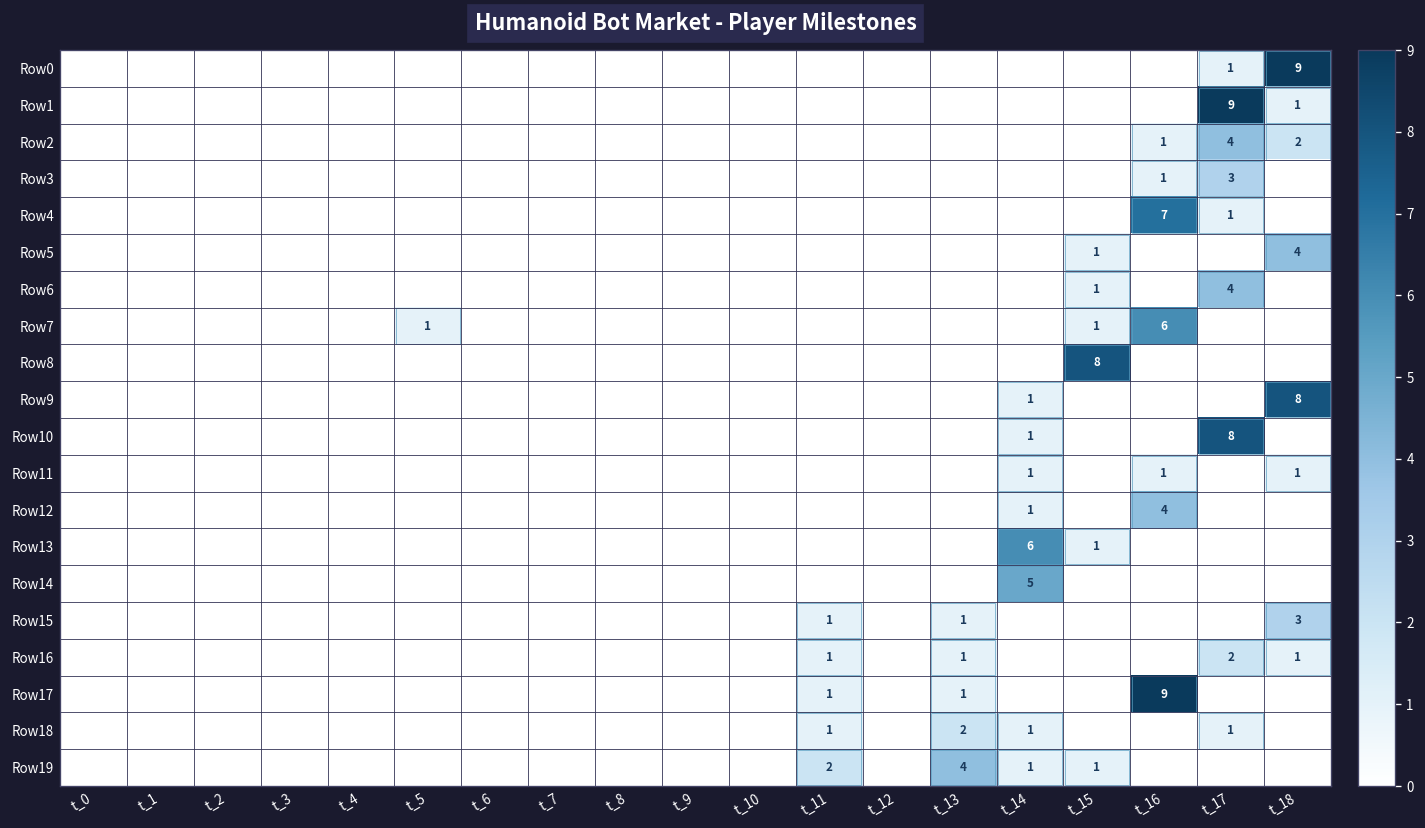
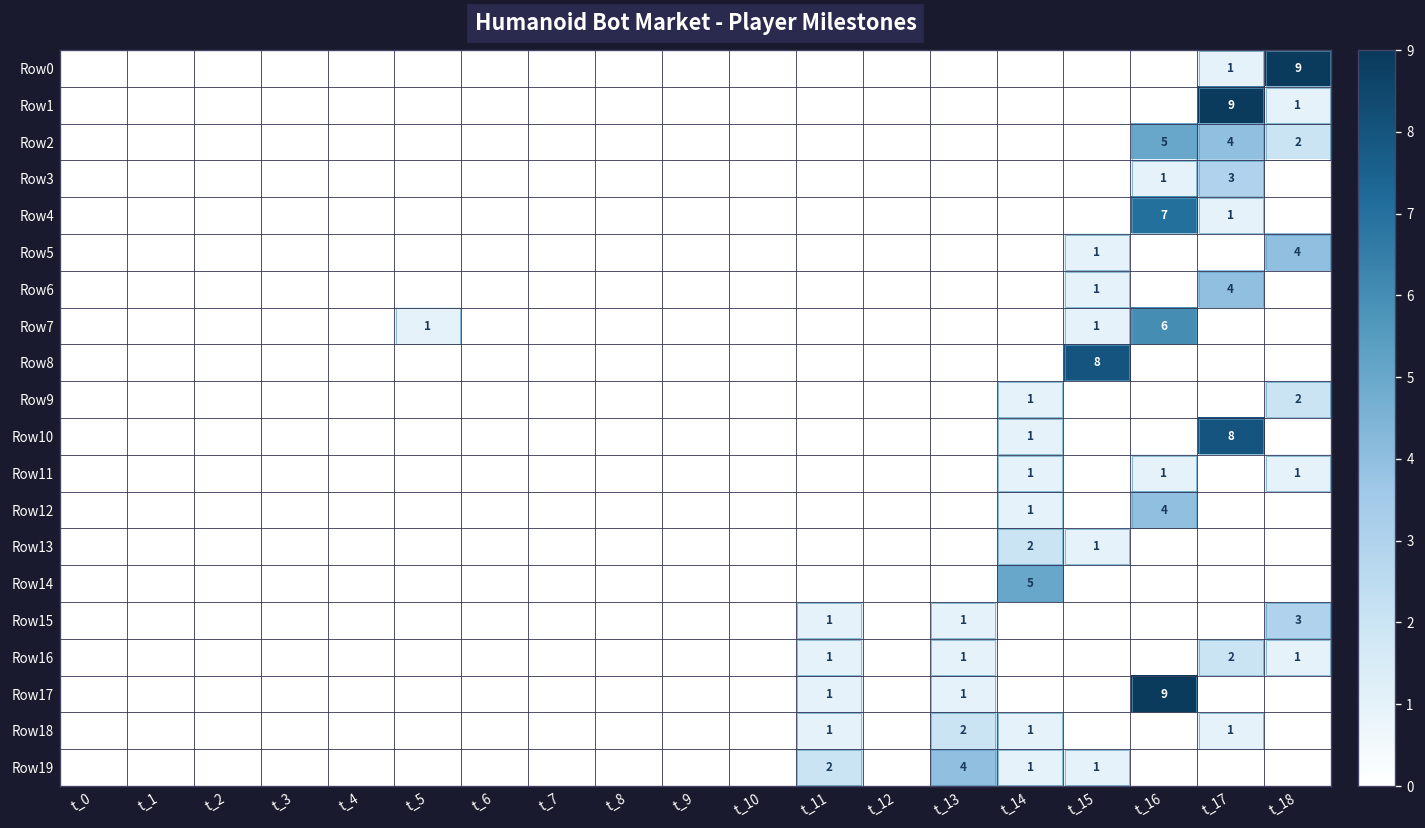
  {
    "Row0": {
      "t_17": 1,
      "t_18": 9
    },
    "Row1": {
      "t_17": 9,
      "t_18": 1
    },
    "Row2": {
-     "t_16": 1,
+     "t_16": 5,
      "t_17": 4,
      "t_18": 2
    },
    "Row3": {
      "t_16": 1,
      "t_17": 3
    },
    "Row4": {
      "t_16": 7,
      "t_17": 1
    },
    "Row5": {
      "t_15": 1,
      "t_18": 4
    },
    "Row6": {
      "t_15": 1,
      "t_17": 4
    },
    "Row7": {
      "t_5": 1,
      "t_15": 1,
      "t_16": 6
    },
    "Row8": {
      "t_15": 8
    },
    "Row9": {
      "t_14": 1,
-     "t_18": 8
+     "t_18": 2
    },
    "Row10": {
      "t_14": 1,
      "t_17": 8
    },
    "Row11": {
      "t_14": 1,
      "t_16": 1,
      "t_18": 1
    },
    "Row12": {
      "t_14": 1,
      "t_16": 4
    },
    "Row13": {
-     "t_14": 6,
+     "t_14": 2,
      "t_15": 1
    },
    "Row14": {
      "t_14": 5
    },
    "Row15": {
      "t_11": 1,
      "t_13": 1,
      "t_18": 3
    },
    "Row16": {
      "t_11": 1,
      "t_13": 1,
      "t_17": 2,
      "t_18": 1
    },
    "Row17": {
      "t_11": 1,
      "t_13": 1,
      "t_16": 9
    },
    "Row18": {
      "t_11": 1,
      "t_13": 2,
      "t_14": 1,
      "t_17": 1
    },
    "Row19": {
      "t_11": 2,
      "t_13": 4,
      "t_14": 1,
      "t_15": 1
    }
  }
